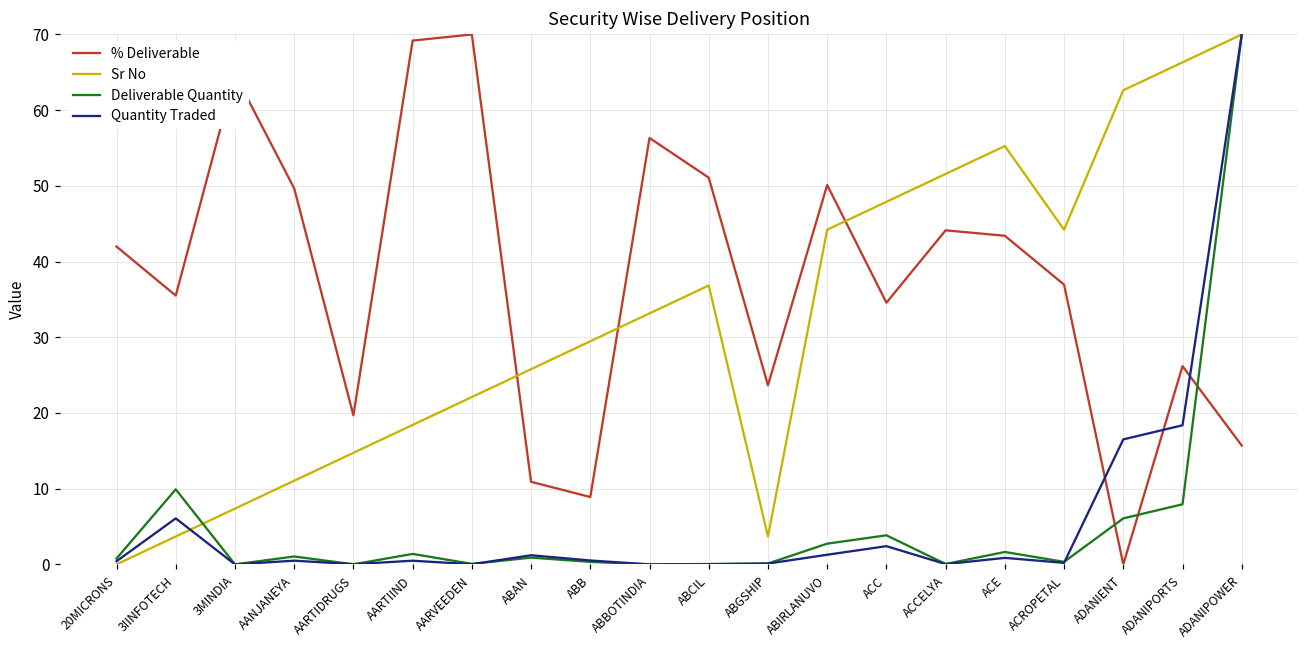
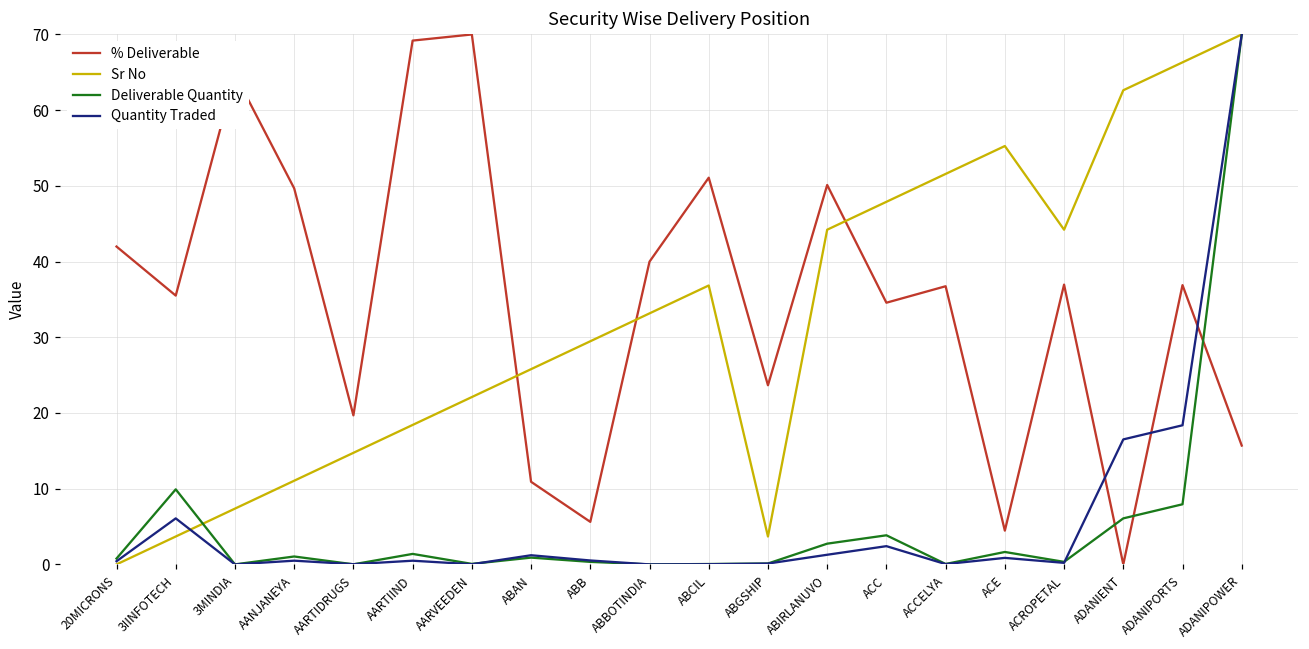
  {
    "% Deliverable": {
      "20MICRONS": 42,
      "3IINFOTECH": 36,
      "AANJANEYA": 50,
      "AARTIDRUGS": 20,
      "AARTIIND": 69,
      "AARVEEDEN": 70,
      "ABAN": 11,
-     "ABB": 9,
-     "ABBOTINDIA": 56,
+     "ABB": 6,
+     "ABBOTINDIA": 40,
      "ABCIL": 51,
      "ABGSHIP": 24,
      "ABIRLANUVO": 50,
      "ACC": 35,
-     "ACCELYA": 44,
-     "ACE": 43,
+     "ACCELYA": 37,
+     "ACE": 4,
      "ACROPETAL": 37,
      "ADANIENT": 0,
-     "ADANIPORTS": 26,
+     "ADANIPORTS": 37,
      "ADANIPOWER": 16
    },
    "Sr No": {
      "20MICRONS": 0,
      "3IINFOTECH": 4,
      "3MINDIA": 7,
      "AANJANEYA": 11,
      "AARTIDRUGS": 15,
      "AARTIIND": 18,
      "AARVEEDEN": 22,
      "ABAN": 26,
      "ABB": 29,
      "ABBOTINDIA": 33,
      "ABCIL": 37,
      "ABGSHIP": 4,
      "ABIRLANUVO": 44,
      "ACC": 48,
      "ACCELYA": 52,
      "ACE": 55,
      "ACROPETAL": 44,
      "ADANIENT": 63,
      "ADANIPORTS": 66
    },
    "Deliverable Quantity": {
      "3IINFOTECH": 10,
      "AANJANEYA": 1,
      "AARTIIND": 1,
      "ABIRLANUVO": 3,
      "ACC": 4,
      "ACE": 2,
      "ADANIENT": 6,
      "ADANIPORTS": 8
    },
    "Quantity Traded": {
      "3IINFOTECH": 6,
      "AANJANEYA": 0,
      "AARTIIND": 0,
      "ABIRLANUVO": 1,
      "ACC": 2,
      "ACE": 1,
      "ADANIENT": 17,
      "ADANIPORTS": 18
    }
  }
